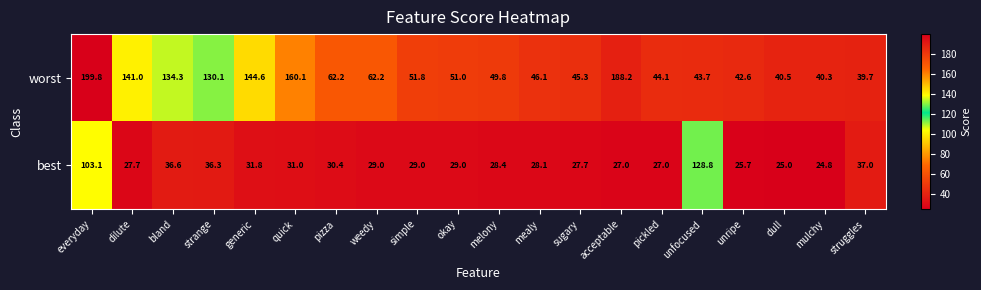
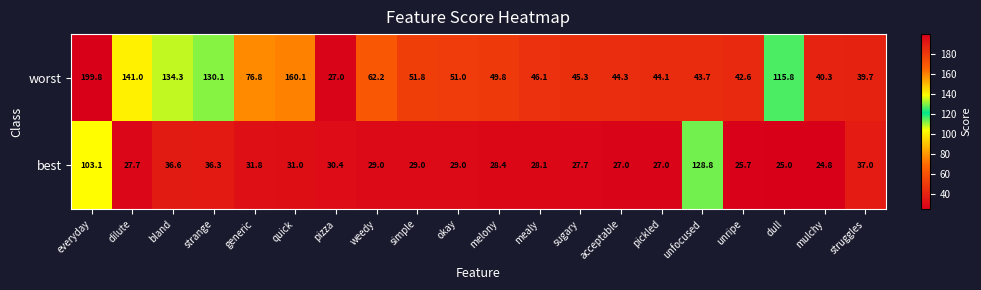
  {
    "worst": {
      "everyday": 199.8,
      "dilute": 141.0,
      "bland": 134.3,
      "strange": 130.1,
-     "generic": 144.6,
+     "generic": 76.8,
      "quick": 160.1,
-     "pizza": 62.2,
+     "pizza": 27.0,
      "weedy": 62.2,
      "simple": 51.8,
      "okay": 51.0,
      "melony": 49.8,
      "mealy": 46.1,
      "sugary": 45.3,
-     "acceptable": 188.2,
+     "acceptable": 44.3,
      "pickled": 44.1,
      "unfocused": 43.7,
      "unripe": 42.6,
-     "dull": 40.5,
+     "dull": 115.8,
      "mulchy": 40.3,
      "struggles": 39.7
    },
    "best": {
      "everyday": 103.1,
      "dilute": 27.7,
      "bland": 36.6,
      "strange": 36.3,
      "generic": 31.8,
      "quick": 31.0,
      "pizza": 30.4,
      "weedy": 29.0,
      "simple": 29.0,
      "okay": 29.0,
      "melony": 28.4,
      "mealy": 28.1,
      "sugary": 27.7,
      "acceptable": 27.0,
      "pickled": 27.0,
      "unfocused": 128.8,
      "unripe": 25.7,
      "dull": 25.0,
      "mulchy": 24.8,
      "struggles": 37.0
    }
  }
